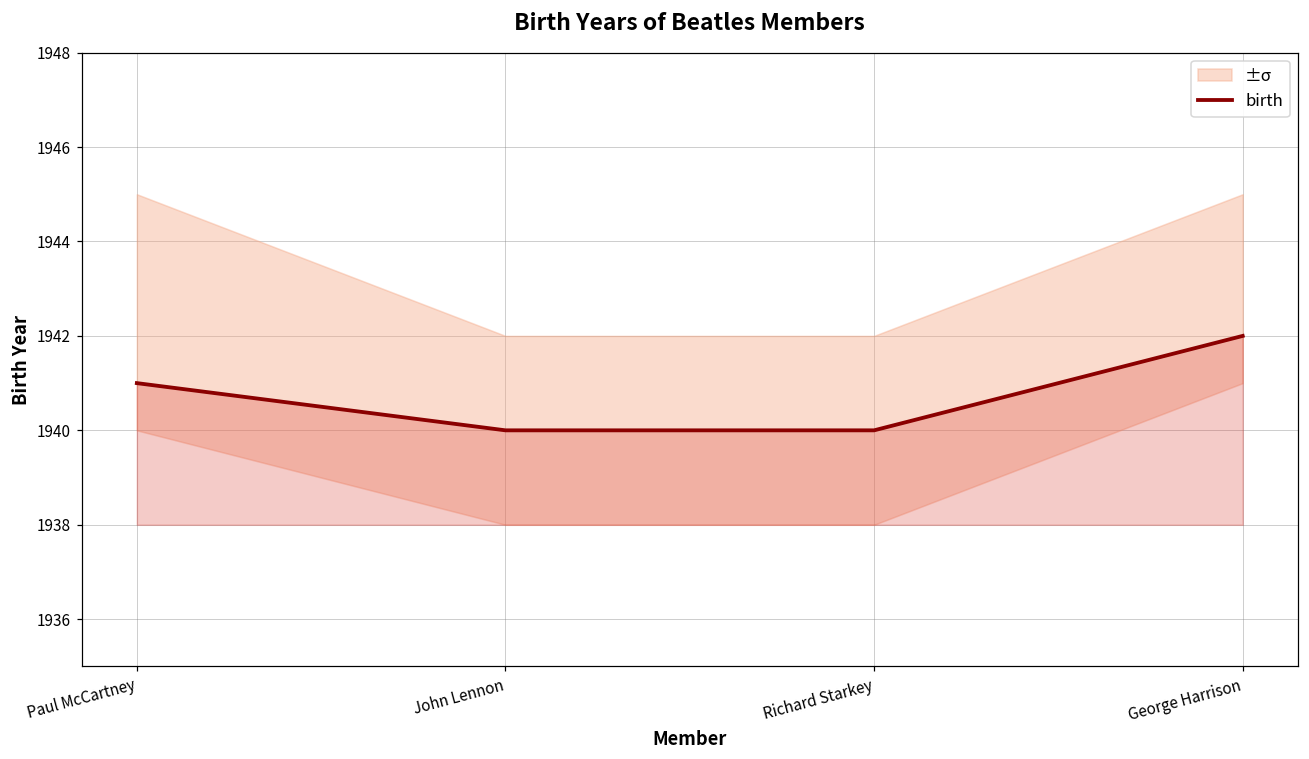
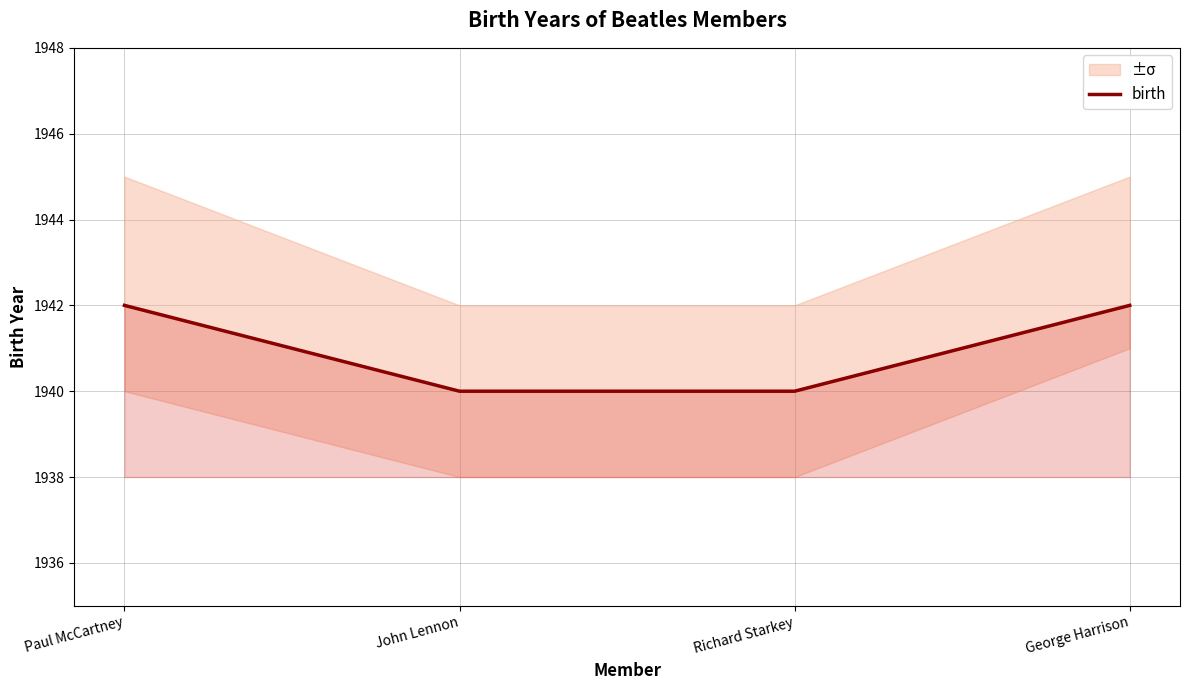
  {
    "birth": {
-     "Paul McCartney": 1941,
+     "Paul McCartney": 1942,
      "John Lennon": 1940,
      "Richard Starkey": 1940,
      "George Harrison": 1942
    }
  }
